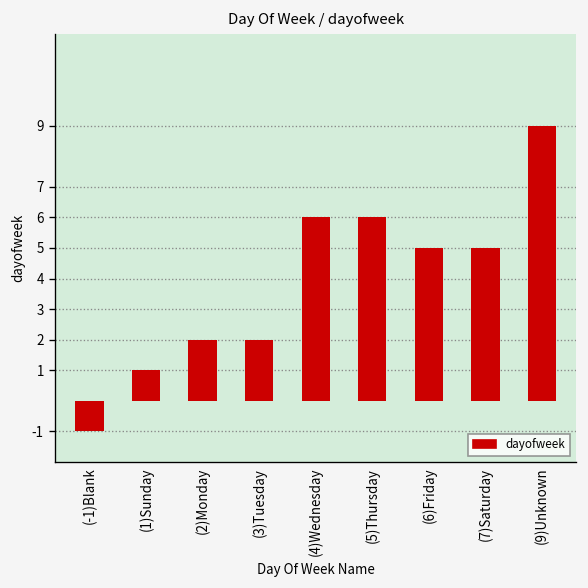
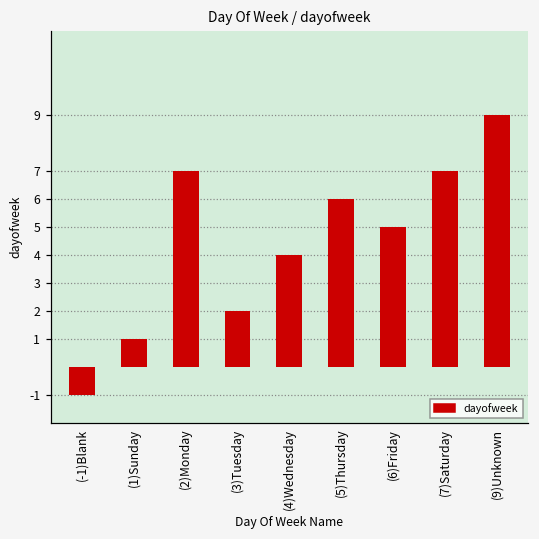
  {
    "(-1)Blank": -1,
    "(1)Sunday": 1,
-   "(2)Monday": 2,
+   "(2)Monday": 7,
    "(3)Tuesday": 2,
-   "(4)Wednesday": 6,
+   "(4)Wednesday": 4,
    "(5)Thursday": 6,
    "(6)Friday": 5,
-   "(7)Saturday": 5,
+   "(7)Saturday": 7,
    "(9)Unknown": 9
  }
